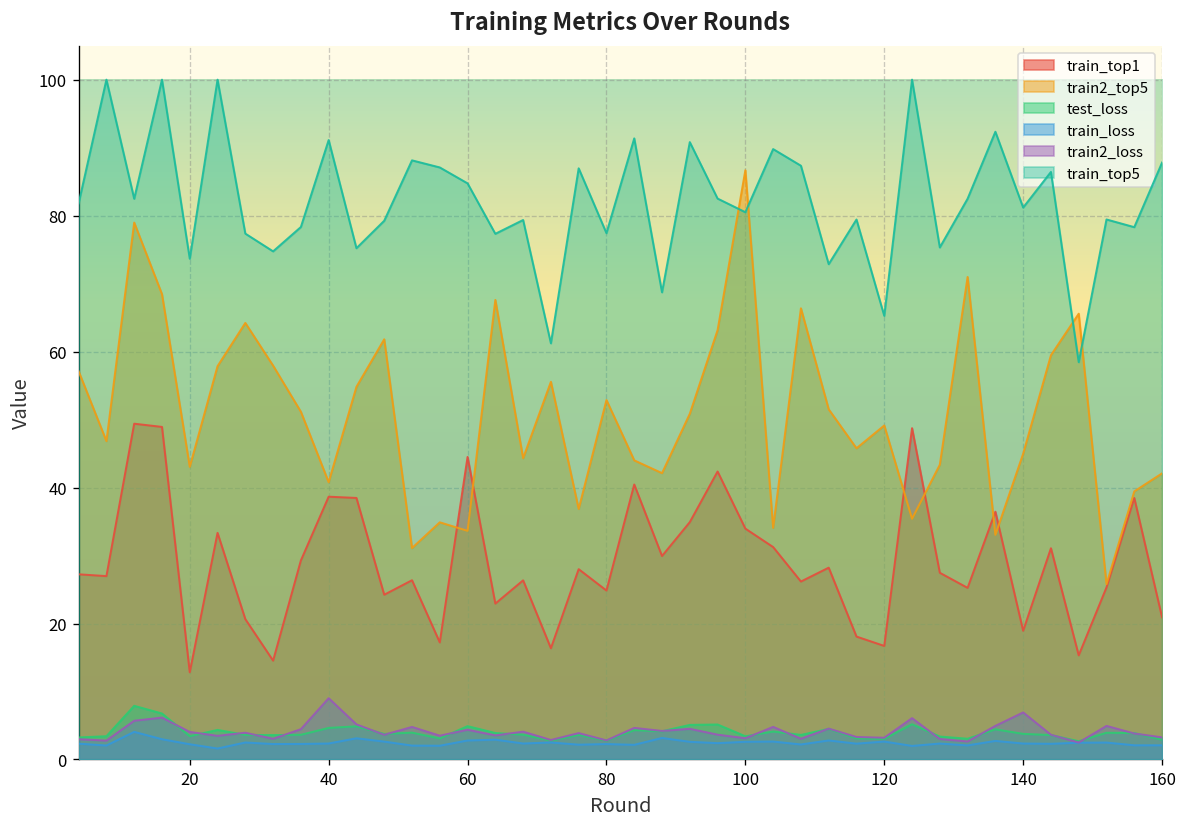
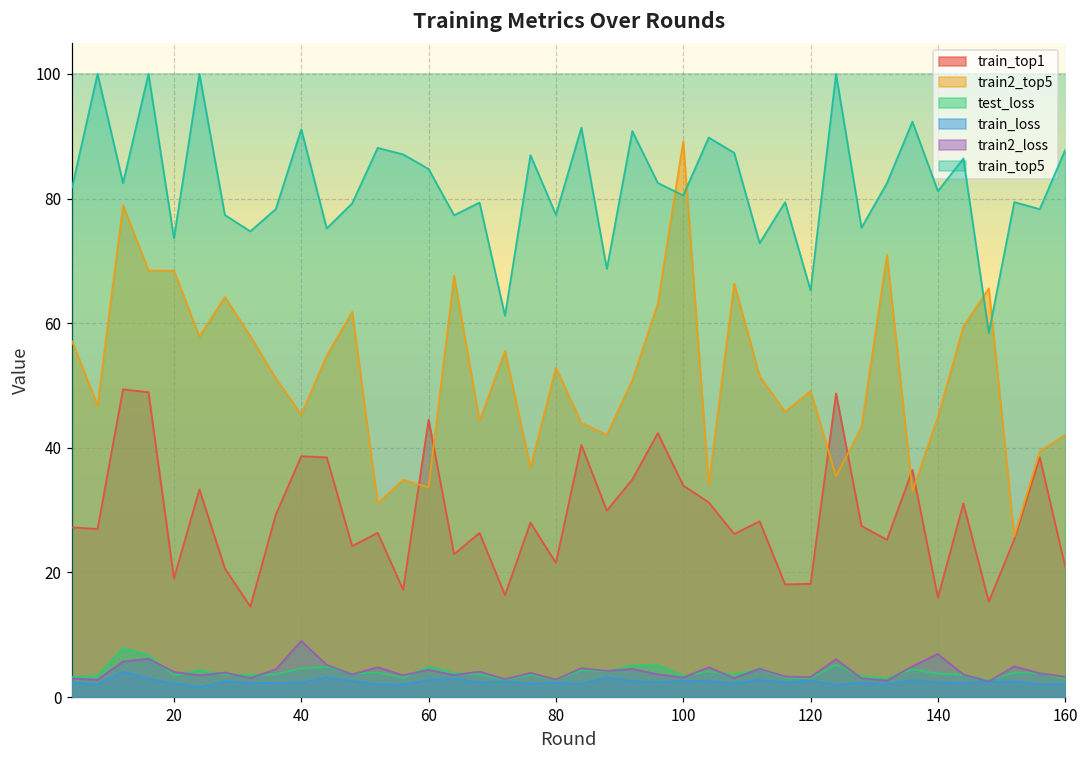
  {
    "train_top1": {
-     "20": 13,
+     "20": 19,
      "40": 39,
      "60": 45,
-     "80": 25,
+     "80": 22,
      "100": 34,
-     "120": 17,
-     "140": 19,
+     "120": 18,
+     "140": 16,
      "160": 21
    },
    "train2_top5": {
-     "20": 43,
-     "40": 41,
+     "20": 68,
+     "40": 45,
      "60": 34,
      "80": 53,
-     "100": 87,
+     "100": 89,
      "120": 49,
      "140": 45,
      "160": 42
    },
    "train2_loss": {
      "20": 4,
      "40": 9,
      "60": 4,
      "140": 7
    }
  }
